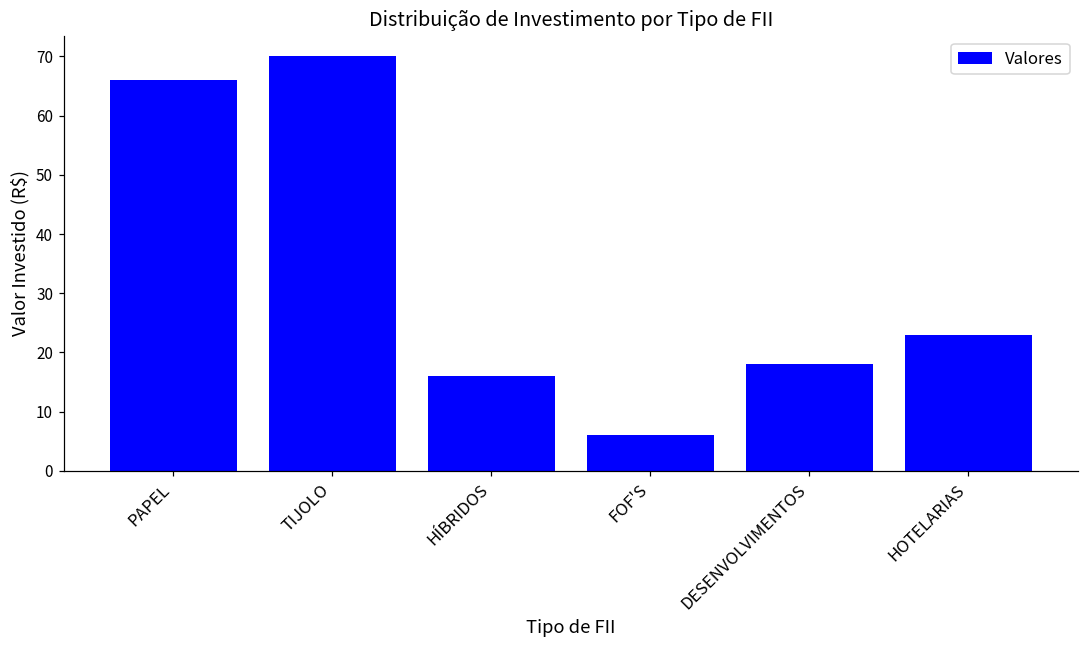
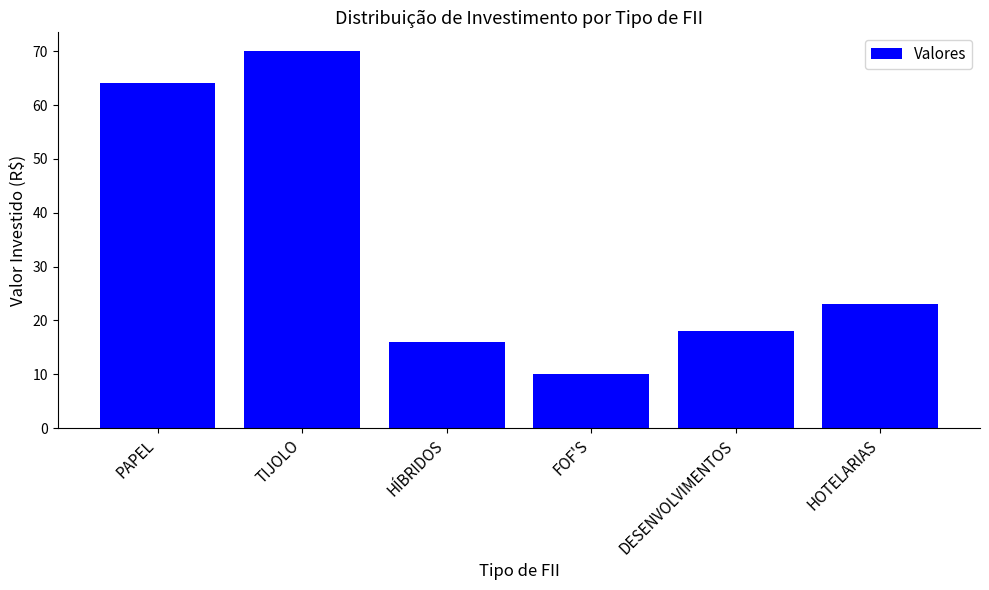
  {
-   "PAPEL": 66,
+   "PAPEL": 64,
    "TIJOLO": 70,
    "HÍBRIDOS": 16,
-   "FOF'S": 6,
+   "FOF'S": 10,
    "DESENVOLVIMENTOS": 18,
    "HOTELARIAS": 23
  }
